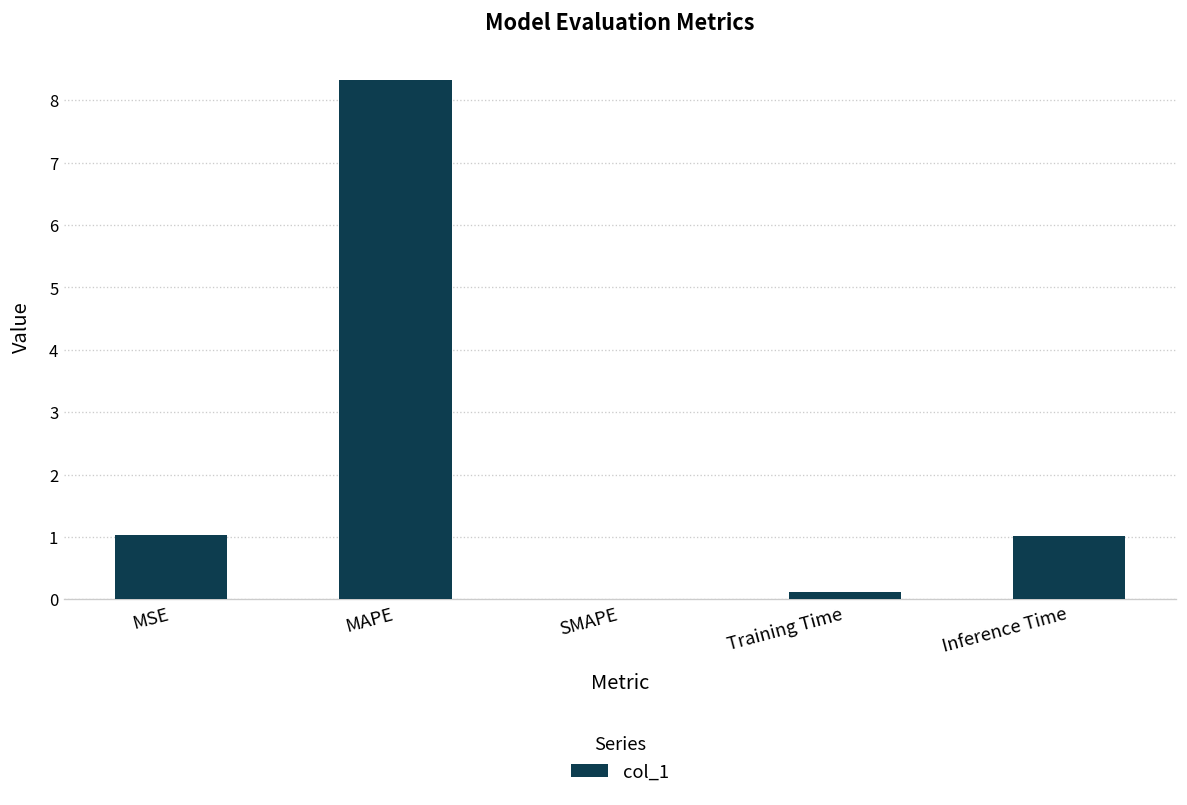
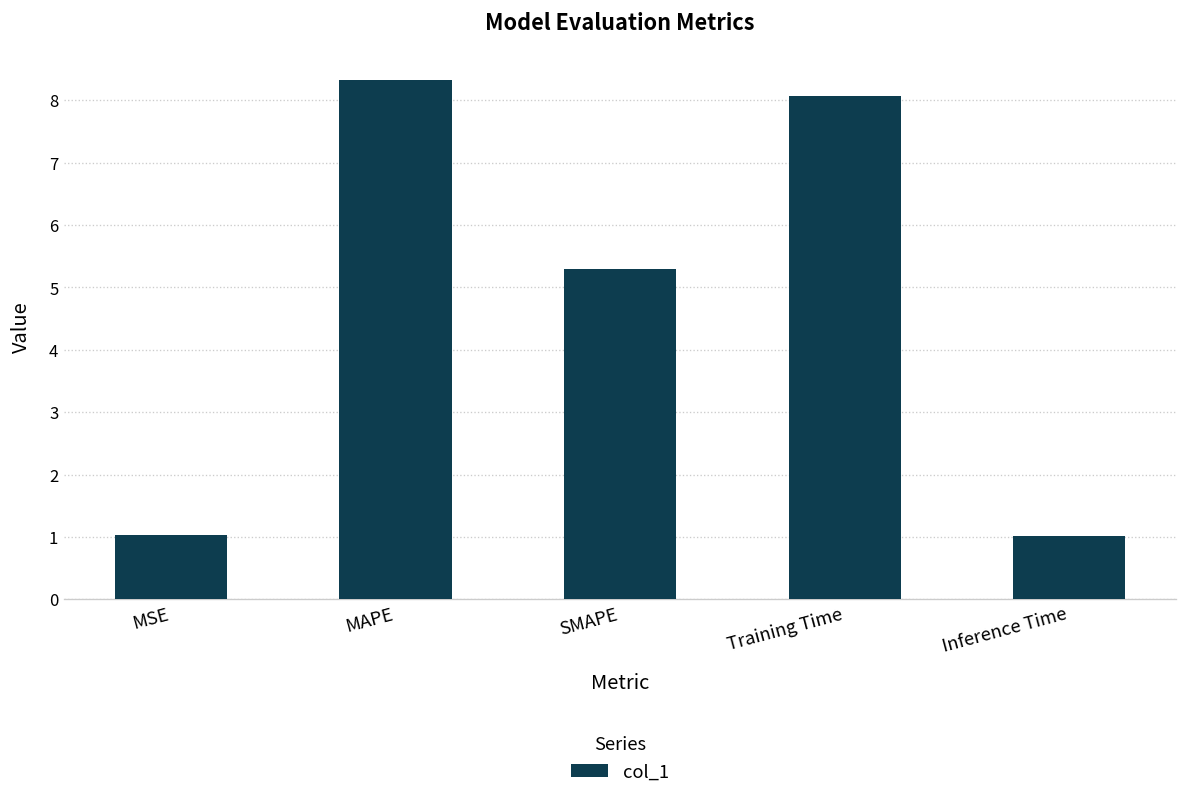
  {
    "MSE": 1.0,
    "MAPE": 8.3,
-   "SMAPE": 0.0,
-   "Training Time": 0.1,
+   "SMAPE": 5.3,
+   "Training Time": 8.1,
    "Inference Time": 1.0
  }
